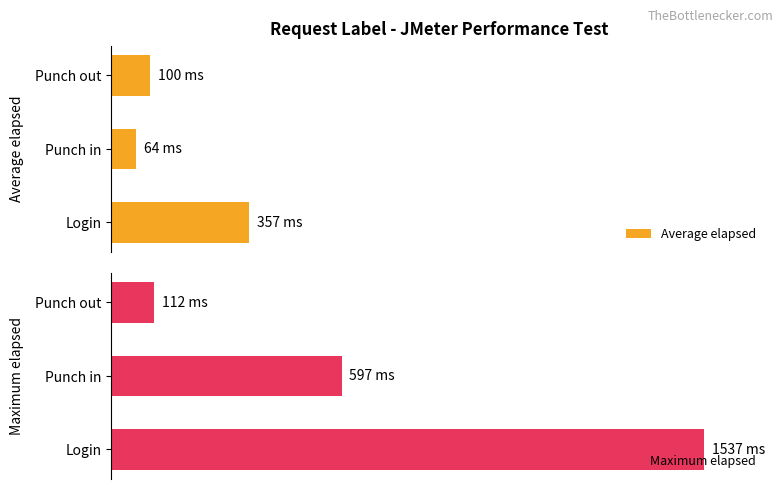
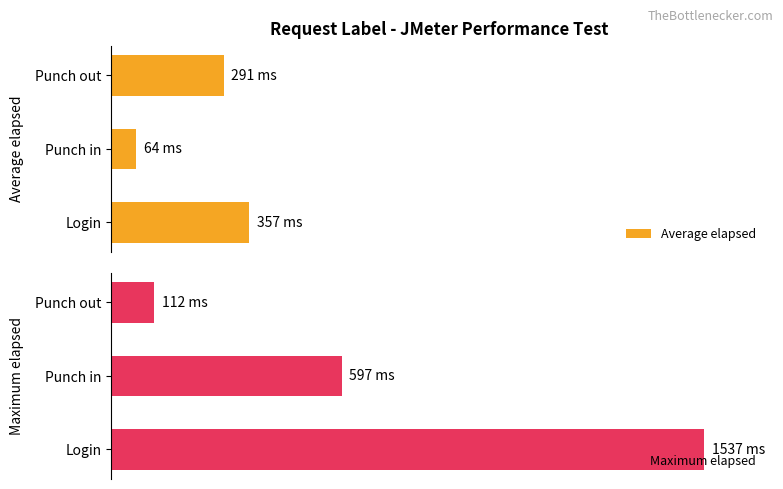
  {
    "Request Label - JMeter Performance Test": {
-     "Punch out": 100,
+     "Punch out": 291,
      "Punch in": 64,
      "Login": 357
    }
  }
